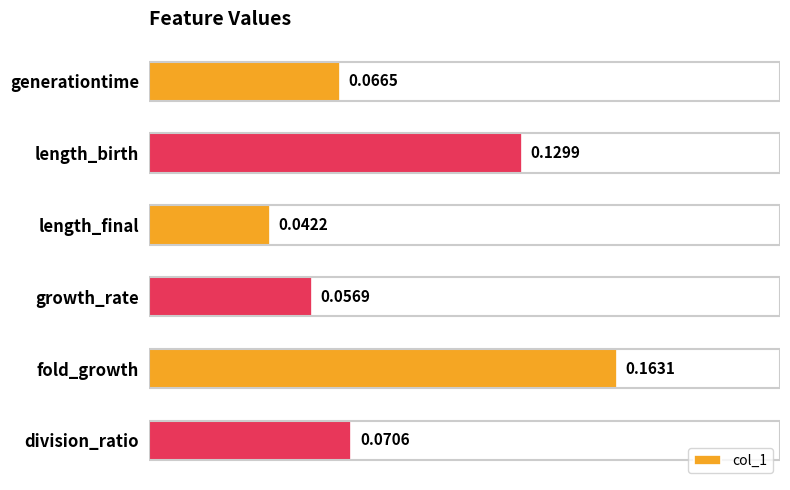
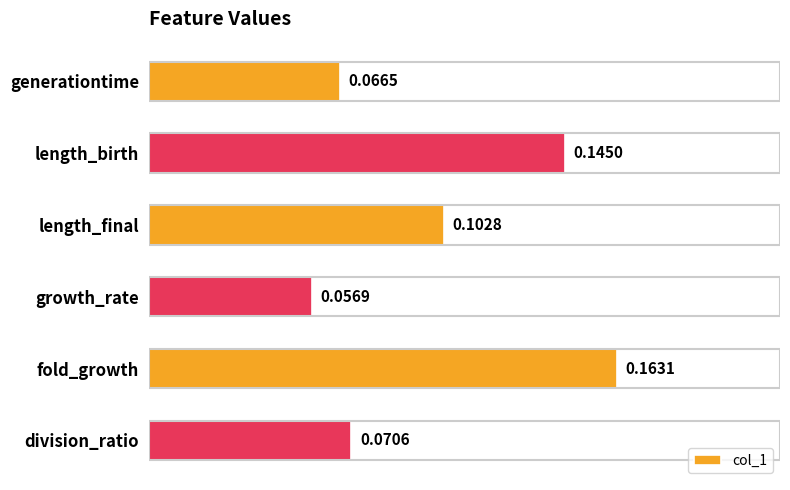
  {
    "generationtime": 0.0665,
-   "length_birth": 0.1299,
-   "length_final": 0.0422,
+   "length_birth": 0.1450,
+   "length_final": 0.1028,
    "growth_rate": 0.0569,
    "fold_growth": 0.1631,
    "division_ratio": 0.0706
  }
